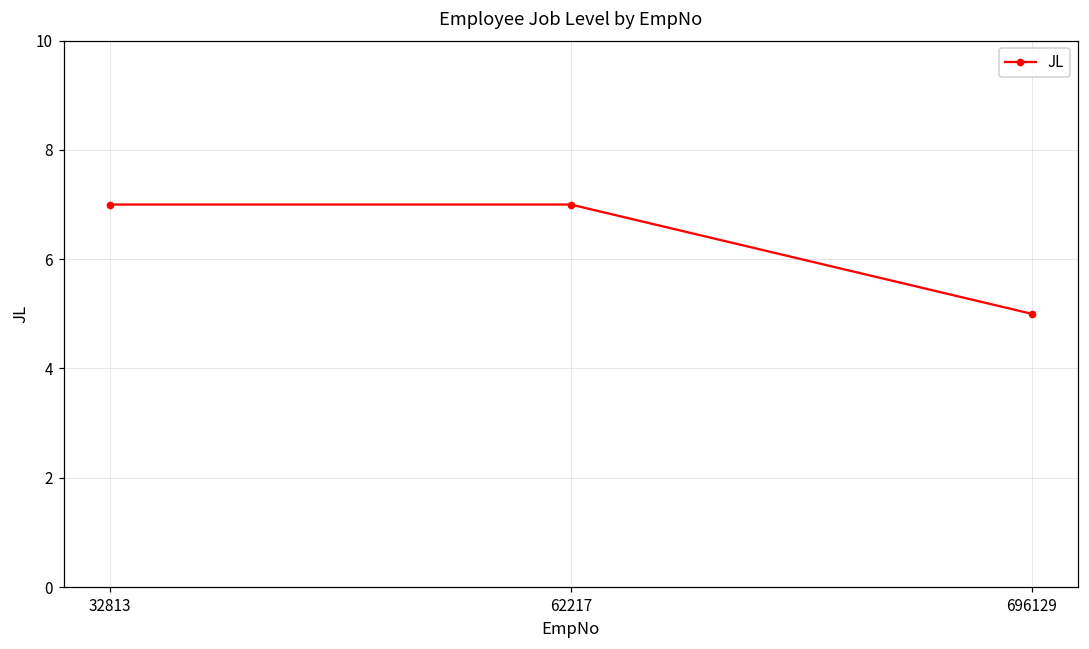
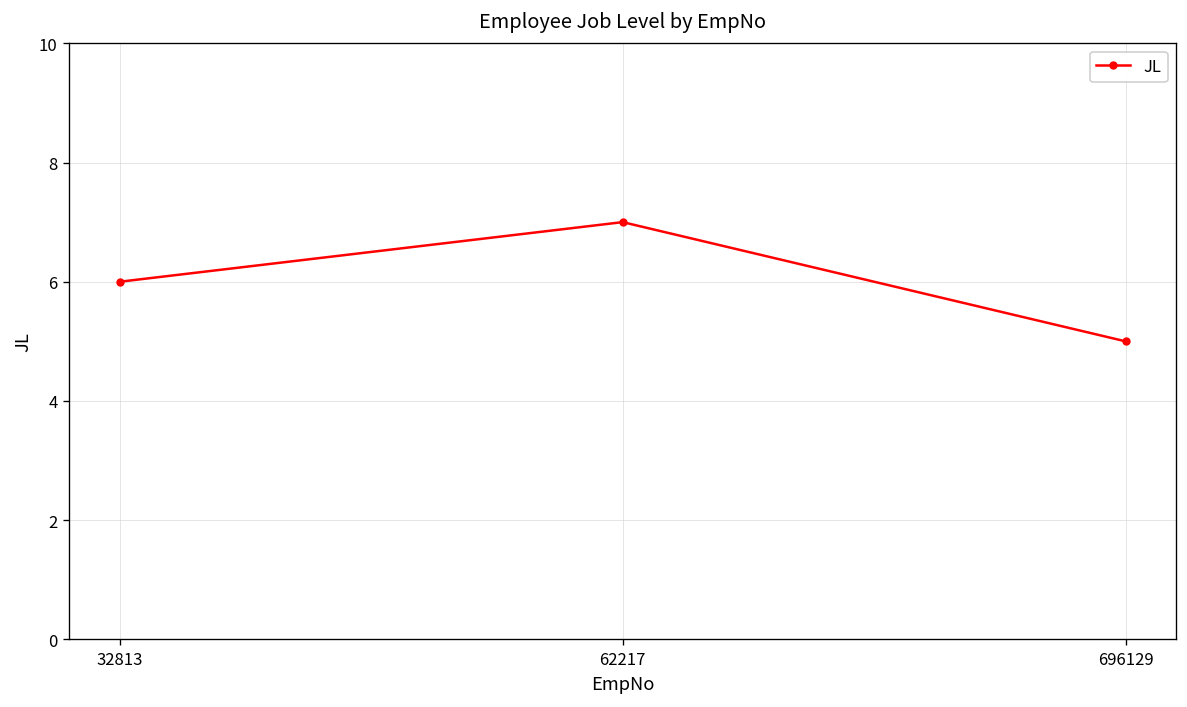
  {
-   "32813": 7,
+   "32813": 6,
    "62217": 7,
    "696129": 5
  }
